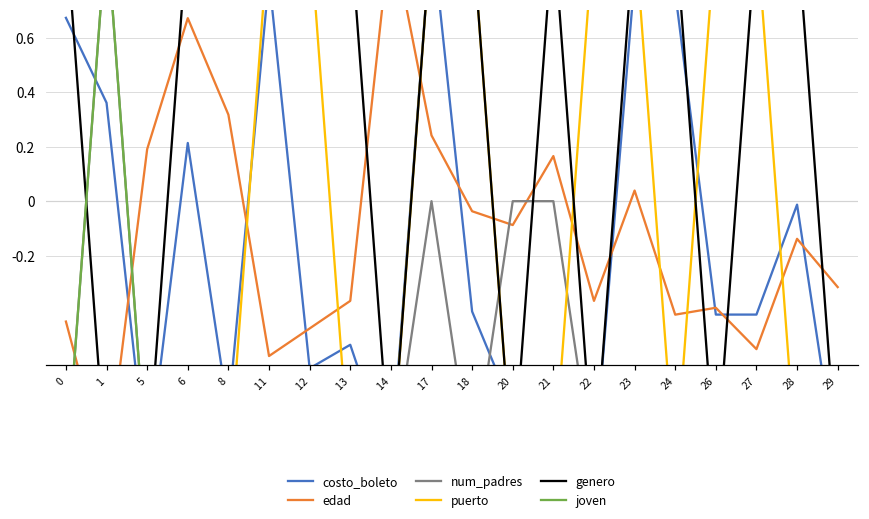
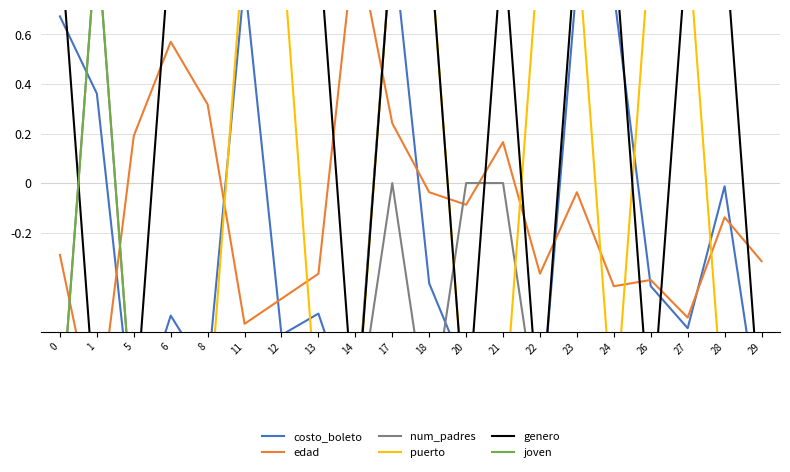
  {
    "costo_boleto": {
      "0": 0.67,
      "1": 0.36,
-     "6": 0.21,
+     "6": -0.53,
      "13": -0.53,
      "18": -0.40,
      "26": -0.42,
-     "27": -0.42,
+     "27": -0.59,
      "28": -0.01
    },
    "edad": {
-     "0": -0.44,
+     "0": -0.29,
      "5": 0.19,
-     "6": 0.67,
+     "6": 0.57,
      "8": 0.32,
      "11": -0.57,
      "12": -0.47,
      "13": -0.37,
      "17": 0.24,
      "18": -0.04,
      "20": -0.09,
      "21": 0.17,
      "22": -0.37,
-     "23": 0.04,
+     "23": -0.04,
      "24": -0.42,
      "26": -0.39,
      "27": -0.54,
      "28": -0.14,
      "29": -0.32
    },
    "num_padres": {
      "17": 0.00,
      "20": 0.00,
      "21": 0.00
    }
  }
